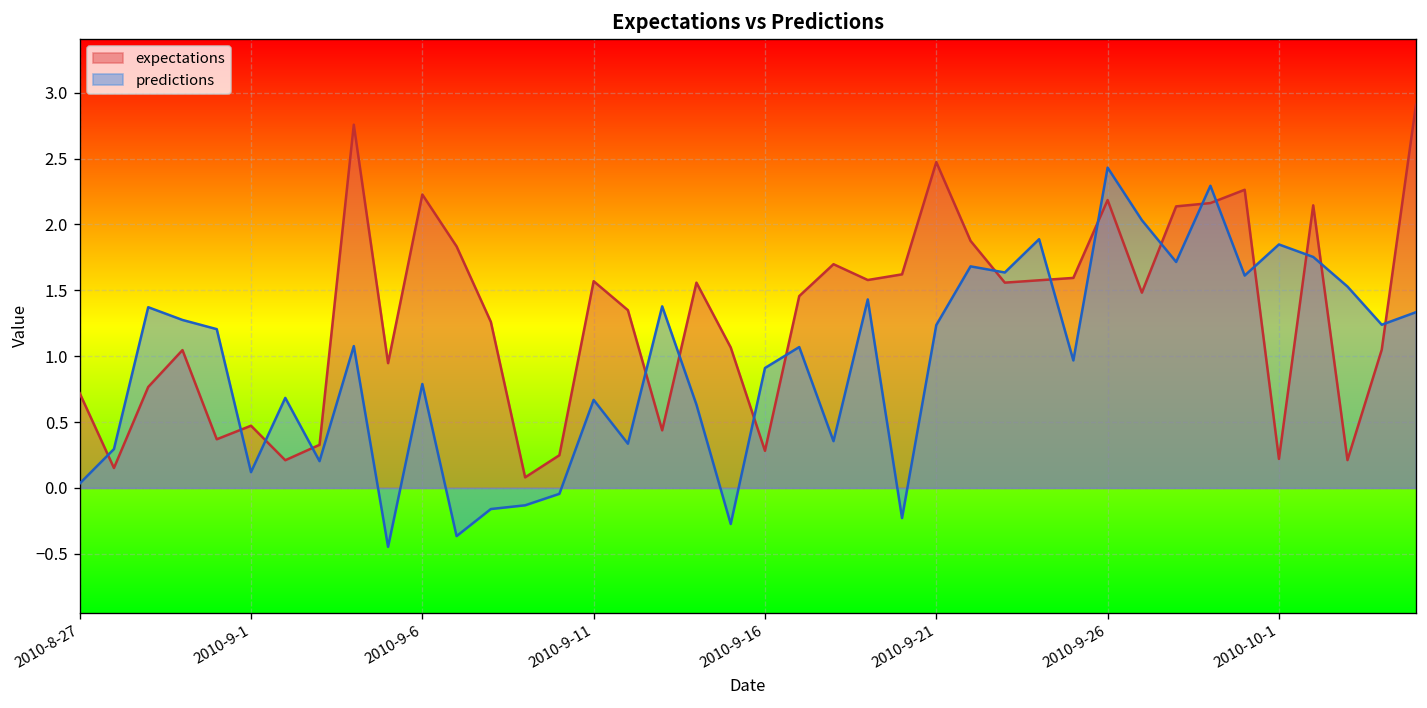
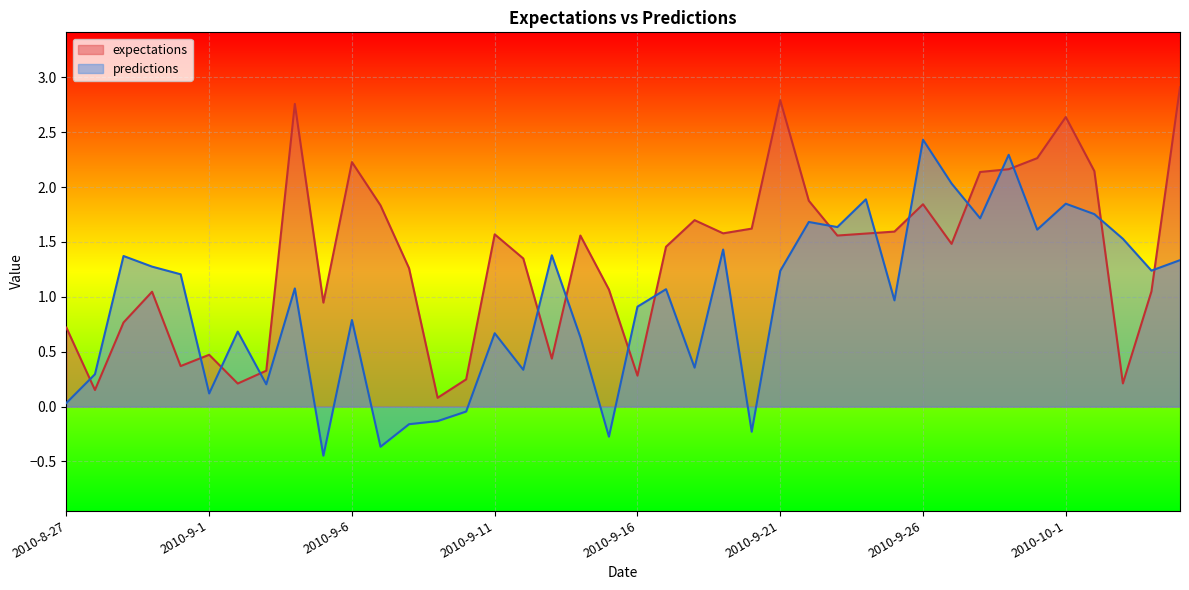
  {
    "expectations": {
      "2010-8-27": 0.72,
      "2010-9-1": 0.47,
      "2010-9-6": 2.23,
      "2010-9-11": 1.57,
      "2010-9-16": 0.28,
-     "2010-9-21": 2.47,
-     "2010-9-26": 2.18,
-     "2010-10-1": 0.22
+     "2010-9-21": 2.79,
+     "2010-9-26": 1.84,
+     "2010-10-1": 2.64
    }
  }
